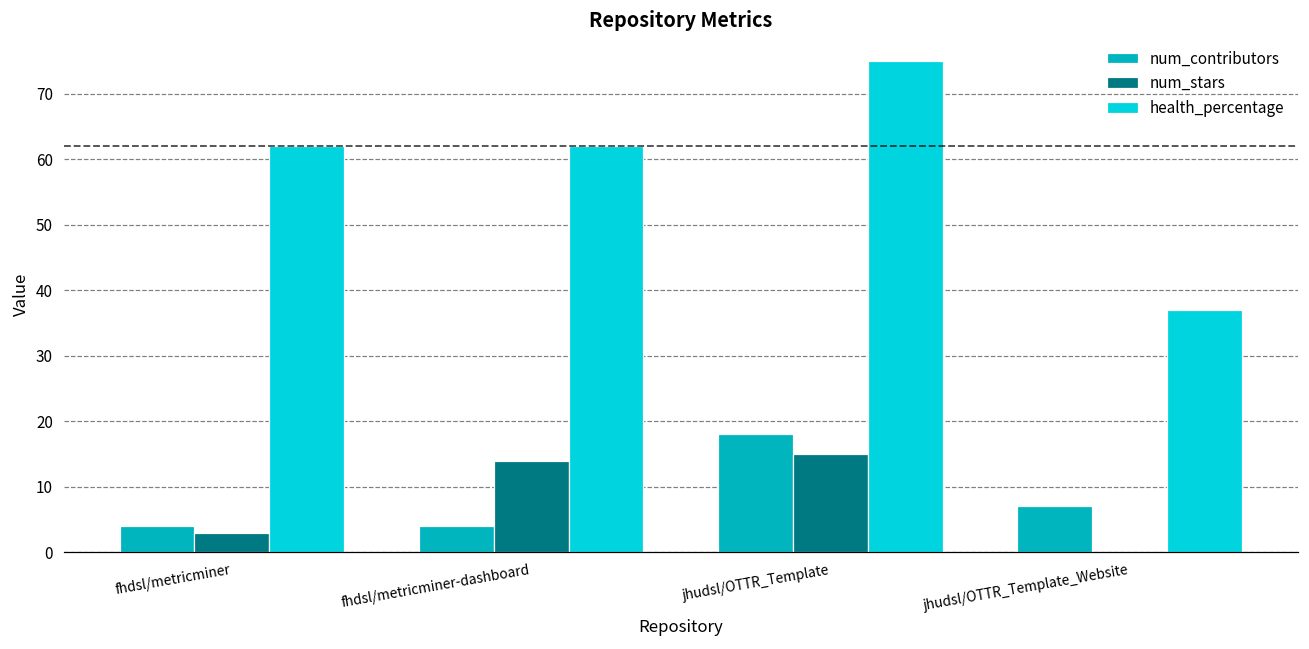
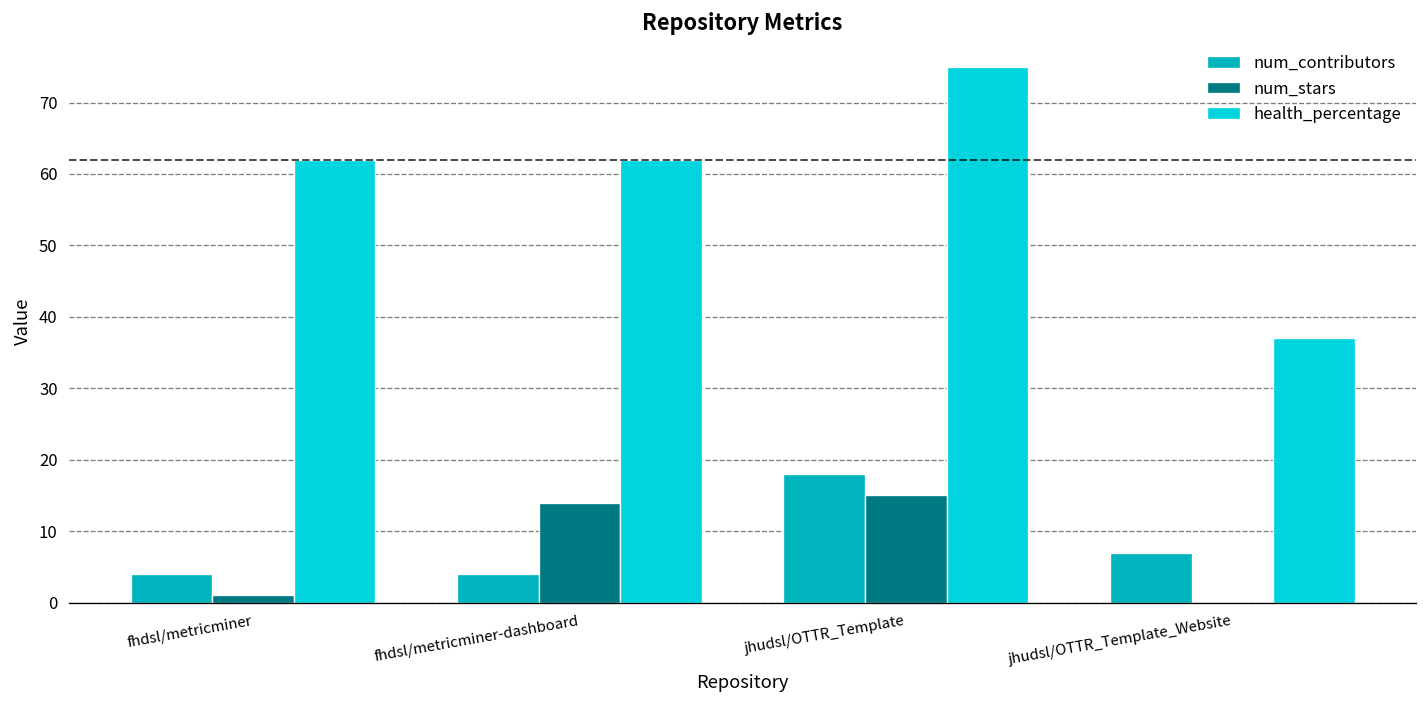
  {
    "num_stars": {
-     "fhdsl/metricminer": 3,
+     "fhdsl/metricminer": 1,
      "fhdsl/metricminer-dashboard": 14,
      "jhudsl/OTTR_Template": 15,
      "jhudsl/OTTR_Template_Website": 0
    }
  }
